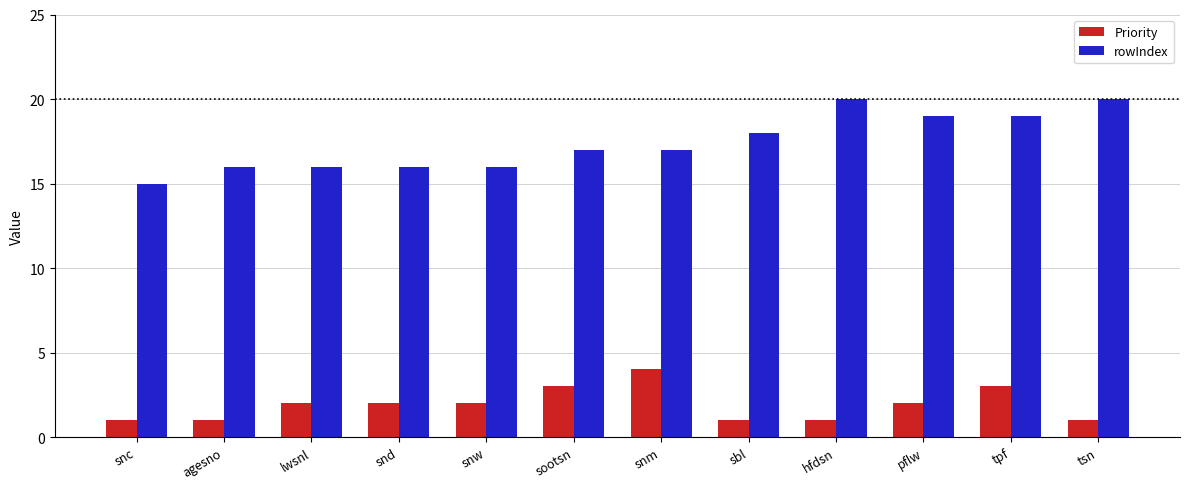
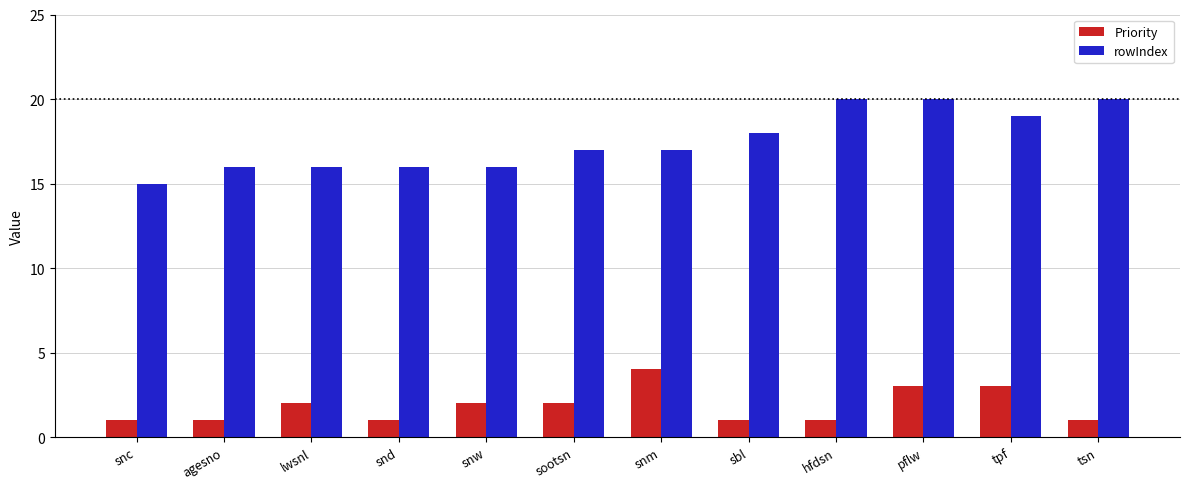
  {
    "Priority": {
      "snc": 1,
      "agesno": 1,
      "lwsnl": 2,
-     "snd": 2,
+     "snd": 1,
      "snw": 2,
-     "sootsn": 3,
+     "sootsn": 2,
      "snm": 4,
      "sbl": 1,
      "hfdsn": 1,
-     "pflw": 2,
+     "pflw": 3,
      "tpf": 3,
      "tsn": 1
    },
    "rowIndex": {
      "snc": 15,
      "agesno": 16,
      "lwsnl": 16,
      "snd": 16,
      "snw": 16,
      "sootsn": 17,
      "snm": 17,
      "sbl": 18,
      "hfdsn": 20,
-     "pflw": 19,
+     "pflw": 20,
      "tpf": 19,
      "tsn": 20
    }
  }
